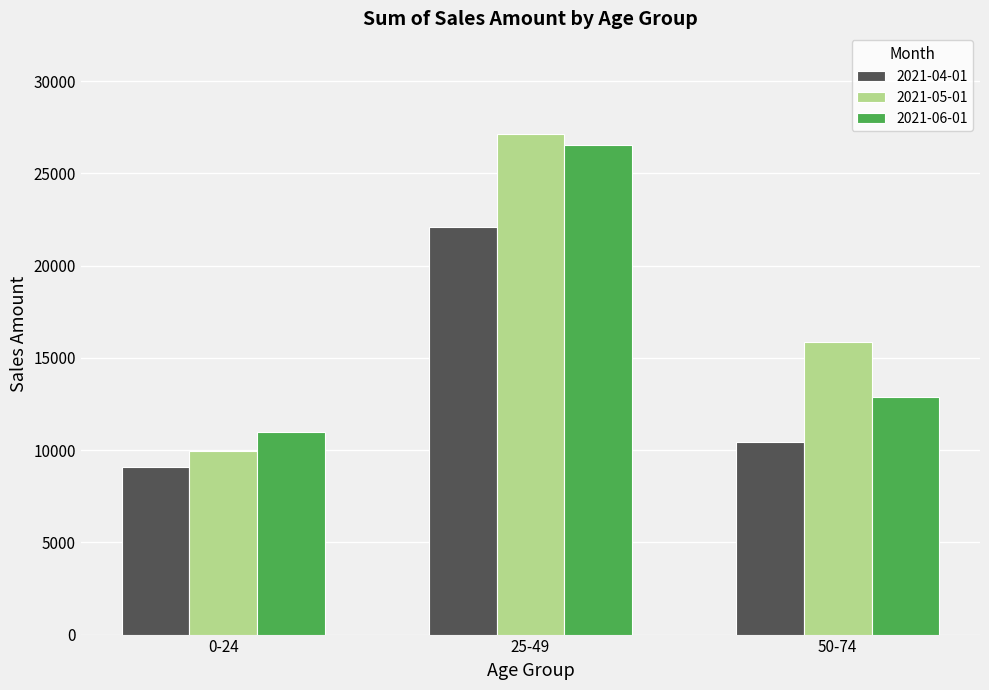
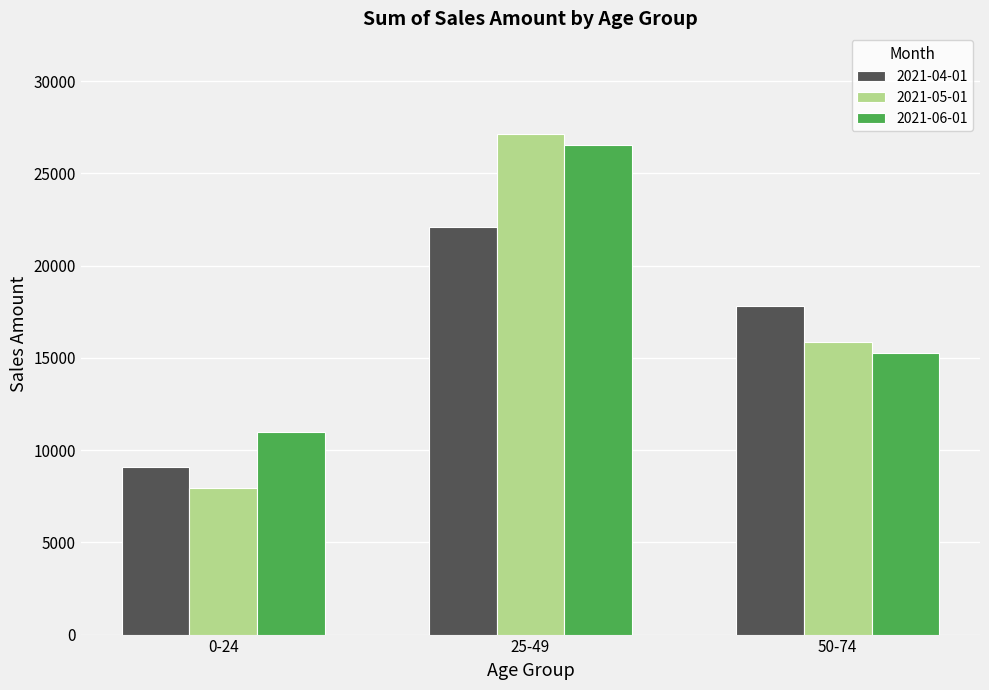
  {
    "2021-04-01": {
      "0-24": 9100,
      "25-49": 22100,
-     "50-74": 10400
+     "50-74": 17800
    },
    "2021-05-01": {
-     "0-24": 10000,
+     "0-24": 7900,
      "25-49": 27200,
      "50-74": 15900
    },
    "2021-06-01": {
      "0-24": 11000,
      "25-49": 26500,
-     "50-74": 12900
+     "50-74": 15200
    }
  }
